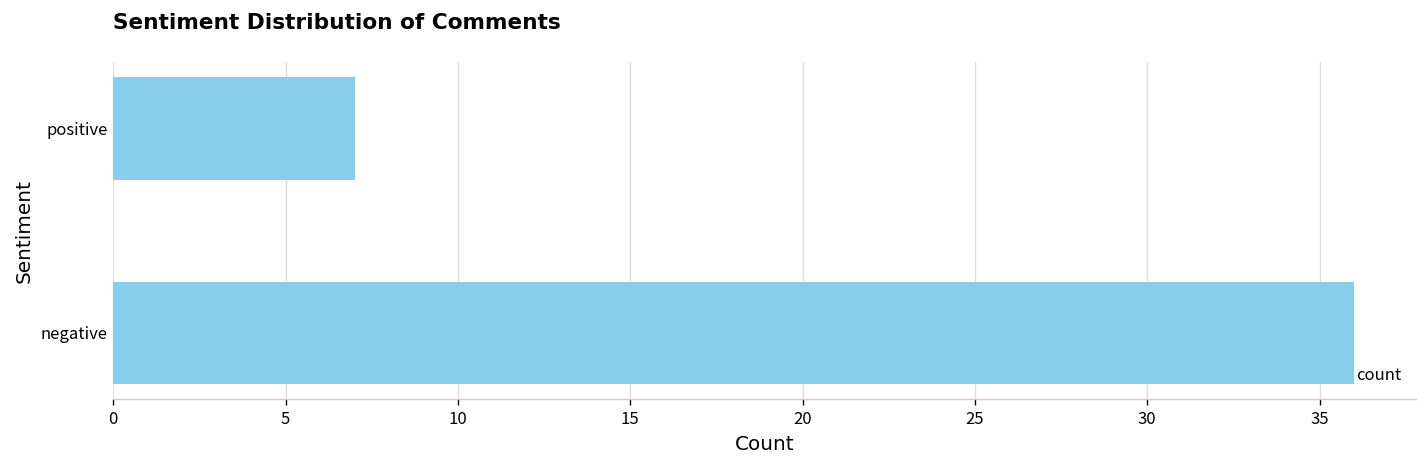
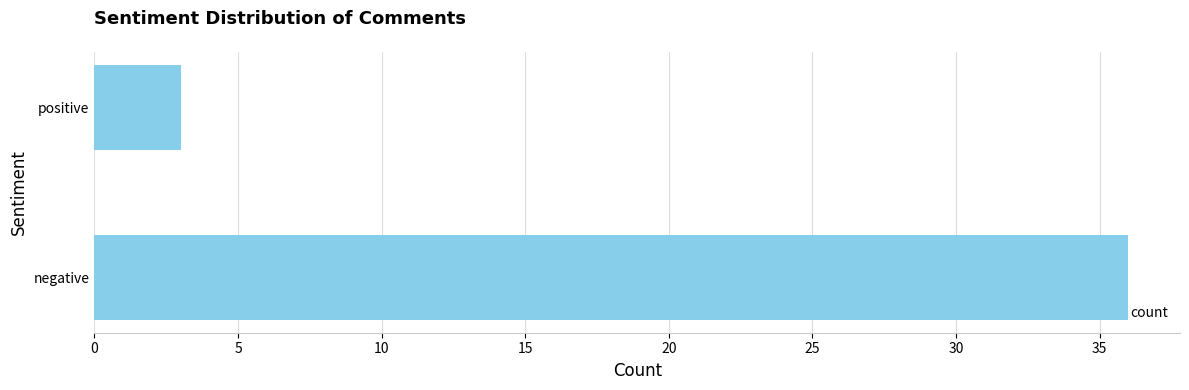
  {
-   "positive": 7,
+   "positive": 3,
    "negative": 36
  }
